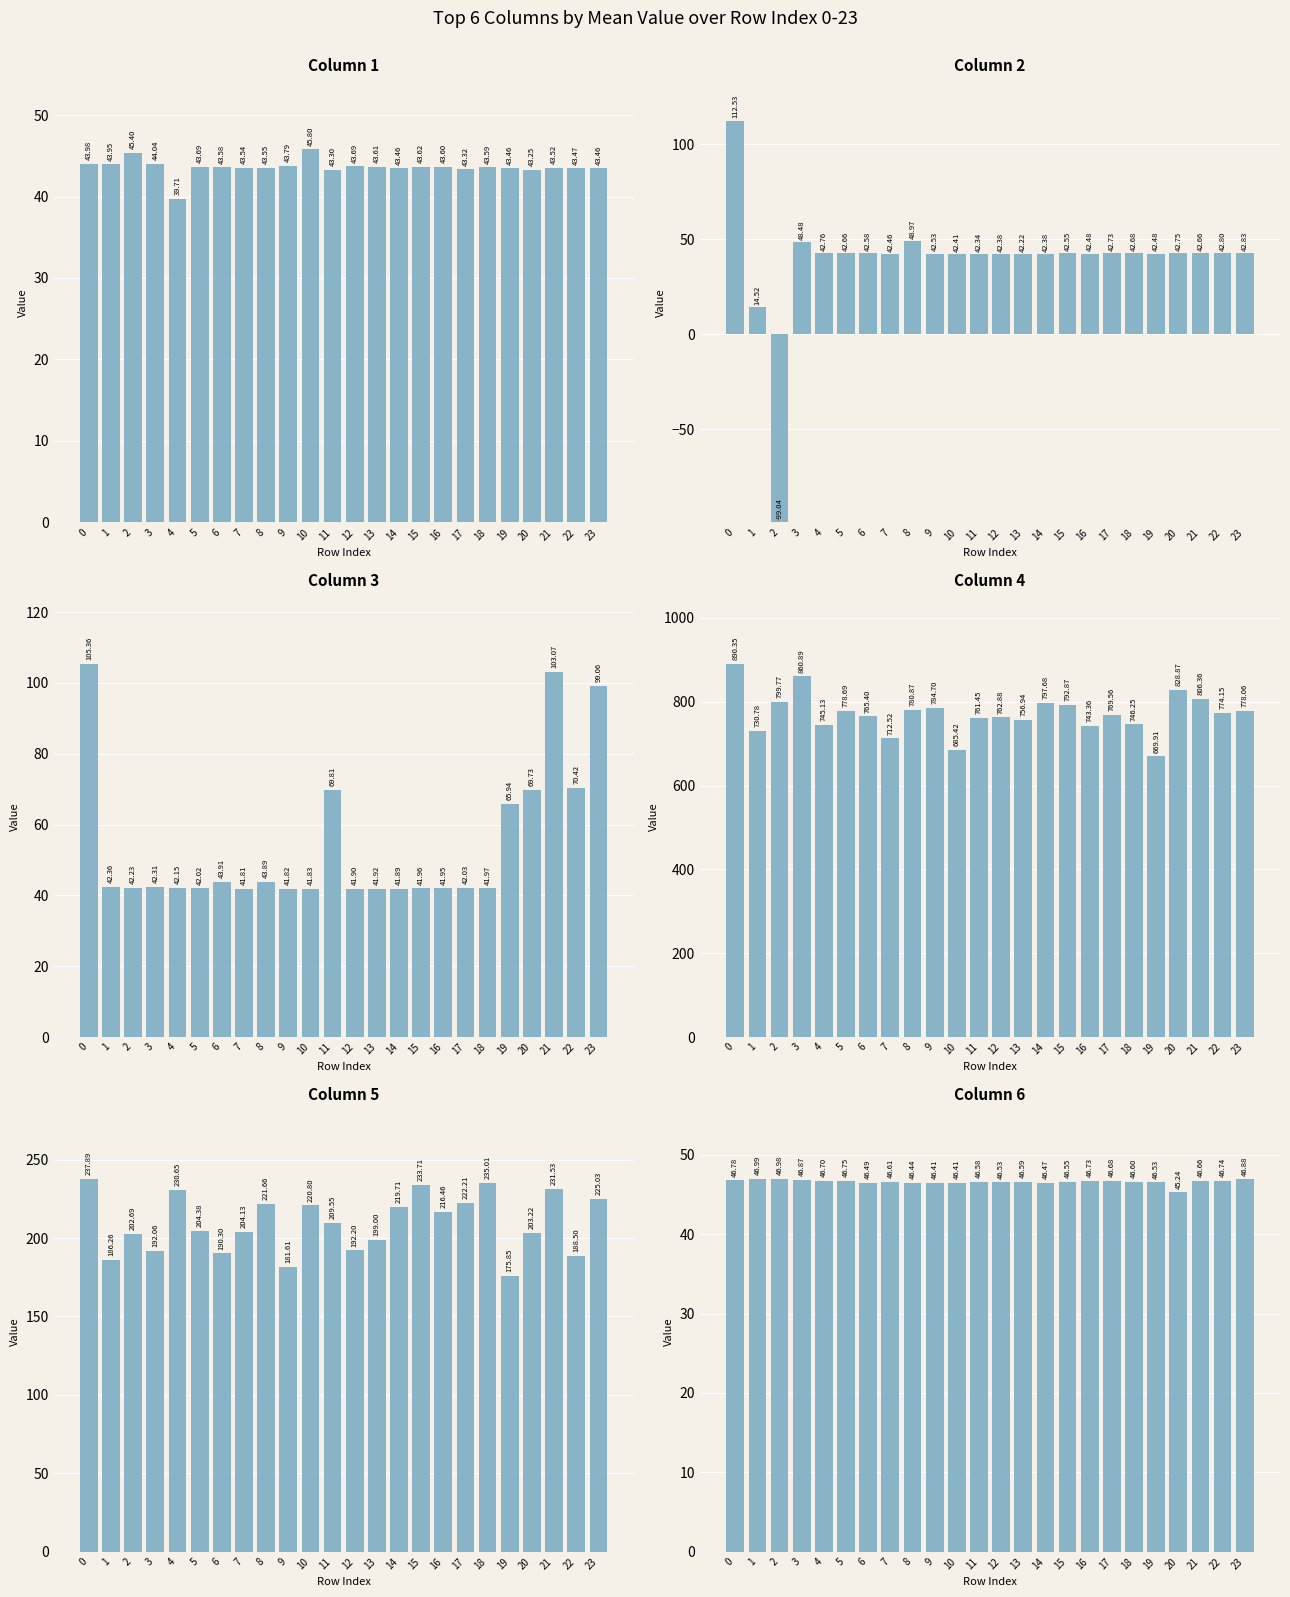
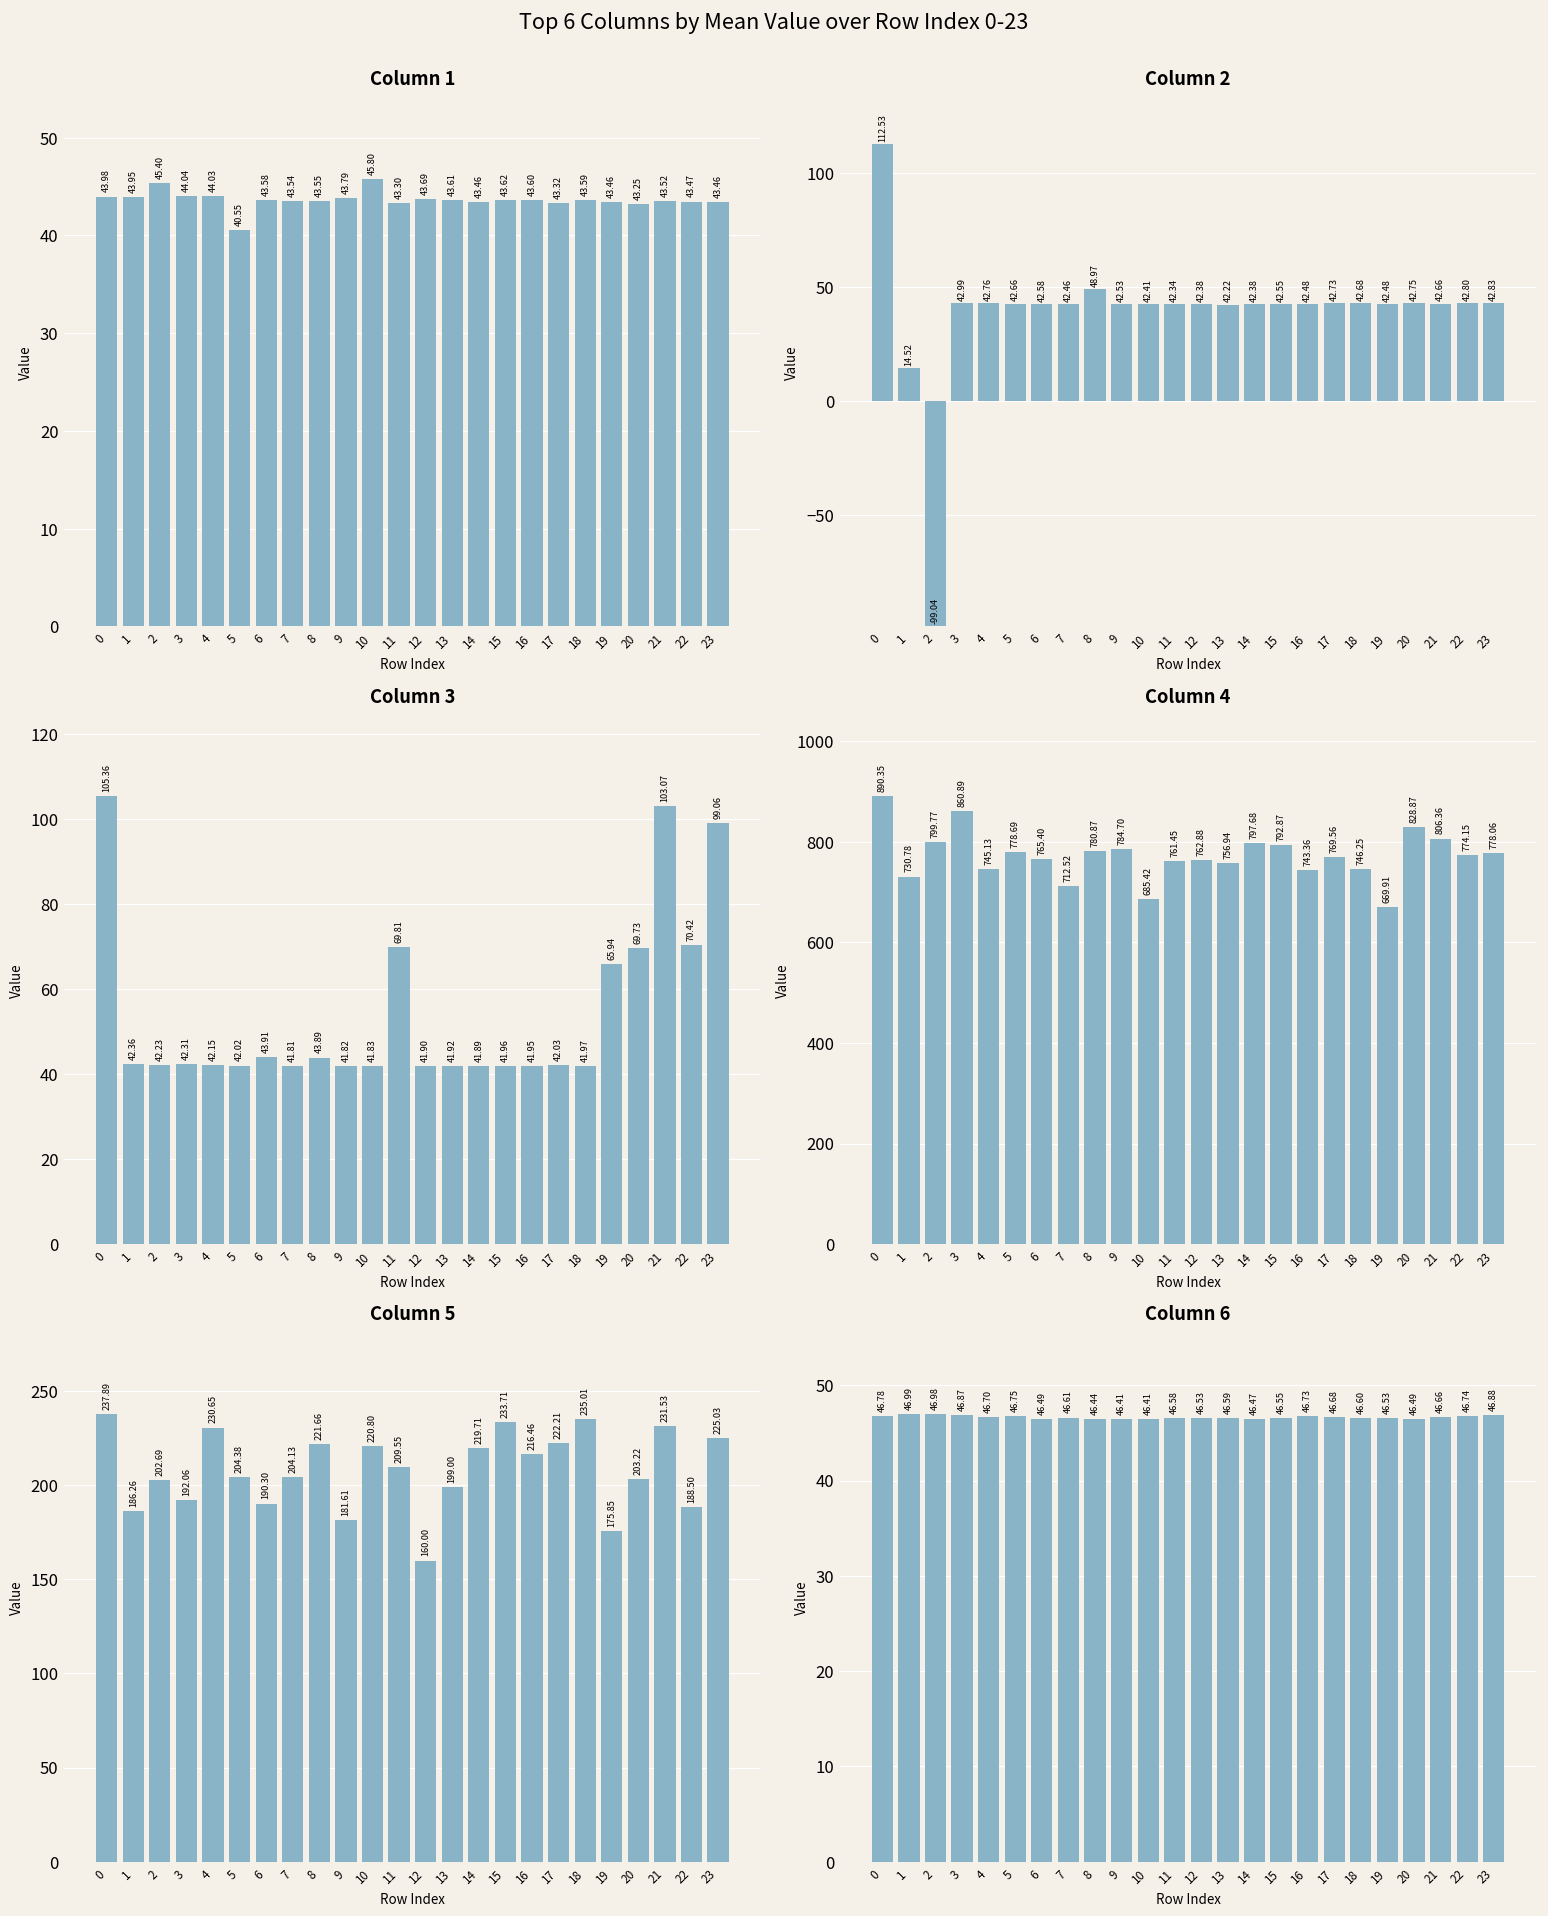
  {
    "Column 1": {
      "0": 43.98,
      "1": 43.95,
      "2": 45.40,
      "3": 44.04,
-     "4": 39.71,
-     "5": 43.69,
+     "4": 44.03,
+     "5": 40.55,
      "6": 43.58,
      "7": 43.54,
      "8": 43.55,
      "9": 43.79,
      "10": 45.80,
      "11": 43.30,
      "12": 43.69,
      "13": 43.61,
      "14": 43.46,
      "15": 43.62,
      "16": 43.60,
      "17": 43.32,
      "18": 43.59,
      "19": 43.46,
      "20": 43.25,
      "21": 43.52,
      "22": 43.47,
      "23": 43.46
    },
    "Column 2": {
      "0": 112.53,
      "1": 14.52,
      "2": -99.04,
-     "3": 48.48,
+     "3": 42.99,
      "4": 42.76,
      "5": 42.66,
      "6": 42.58,
      "7": 42.46,
      "8": 48.97,
      "9": 42.53,
      "10": 42.41,
      "11": 42.34,
      "12": 42.38,
      "13": 42.22,
      "14": 42.38,
      "15": 42.55,
      "16": 42.48,
      "17": 42.73,
      "18": 42.68,
      "19": 42.48,
      "20": 42.75,
      "21": 42.66,
      "22": 42.80,
      "23": 42.83
    },
    "Column 3": {
      "0": 105.36,
      "1": 42.36,
      "2": 42.23,
      "3": 42.31,
      "4": 42.15,
      "5": 42.02,
      "6": 43.91,
      "7": 41.81,
      "8": 43.89,
      "9": 41.82,
      "10": 41.83,
      "11": 69.81,
      "12": 41.90,
      "13": 41.92,
      "14": 41.89,
      "15": 41.96,
      "16": 41.95,
      "17": 42.03,
      "18": 41.97,
      "19": 65.94,
      "20": 69.73,
      "21": 103.07,
      "22": 70.42,
      "23": 99.06
    },
    "Column 4": {
      "0": 890.35,
      "1": 730.78,
      "2": 799.77,
      "3": 860.89,
      "4": 745.13,
      "5": 778.69,
      "6": 765.40,
      "7": 712.52,
      "8": 780.87,
      "9": 784.70,
      "10": 685.42,
      "11": 761.45,
      "12": 762.88,
      "13": 756.94,
      "14": 797.68,
      "15": 792.87,
      "16": 743.36,
      "17": 769.56,
      "18": 746.25,
      "19": 669.91,
      "20": 828.87,
      "21": 806.36,
      "22": 774.15,
      "23": 778.06
    },
    "Column 5": {
      "0": 237.89,
      "1": 186.26,
      "2": 202.69,
      "3": 192.06,
      "4": 230.65,
      "5": 204.38,
      "6": 190.30,
      "7": 204.13,
      "8": 221.66,
      "9": 181.61,
      "10": 220.80,
      "11": 209.55,
-     "12": 192.20,
+     "12": 160.00,
      "13": 199.00,
      "14": 219.71,
      "15": 233.71,
      "16": 216.46,
      "17": 222.21,
      "18": 235.01,
      "19": 175.85,
      "20": 203.22,
      "21": 231.53,
      "22": 188.50,
      "23": 225.03
    },
    "Column 6": {
      "0": 46.78,
      "1": 46.99,
      "2": 46.98,
      "3": 46.87,
      "4": 46.70,
      "5": 46.75,
      "6": 46.49,
      "7": 46.61,
      "8": 46.44,
      "9": 46.41,
      "10": 46.41,
      "11": 46.58,
      "12": 46.53,
      "13": 46.59,
      "14": 46.47,
      "15": 46.55,
      "16": 46.73,
      "17": 46.68,
      "18": 46.60,
      "19": 46.53,
-     "20": 45.24,
+     "20": 46.49,
      "21": 46.66,
      "22": 46.74,
      "23": 46.88
    }
  }
